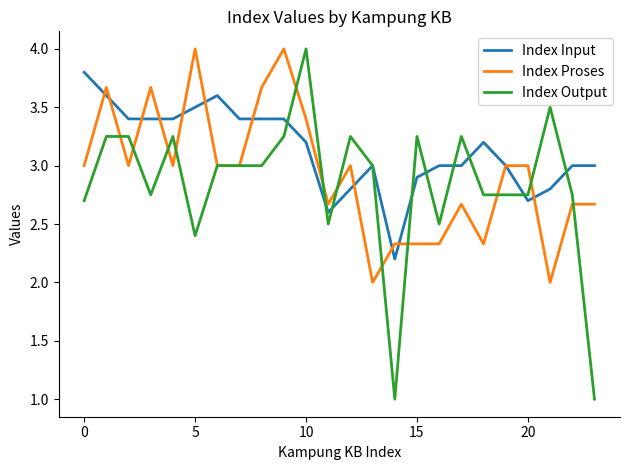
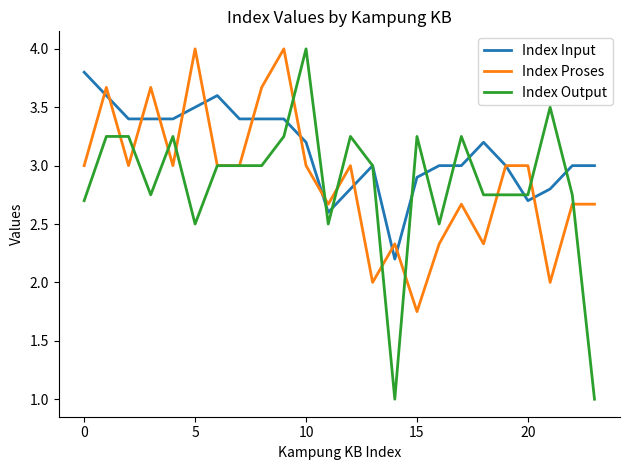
  {
    "Index Input": {
      "0": 3.80,
      "5": 3.50,
      "10": 3.20,
      "15": 2.90,
      "20": 2.70
    },
    "Index Proses": {
      "0": 3.00,
      "5": 4.00,
-     "10": 3.4,
-     "15": 2.33,
+     "10": 3.0,
+     "15": 1.75,
      "20": 3.00
    },
    "Index Output": {
      "0": 2.7,
-     "5": 2.4,
+     "5": 2.5,
      "10": 4.0,
      "15": 3.25,
      "20": 2.75
    }
  }
